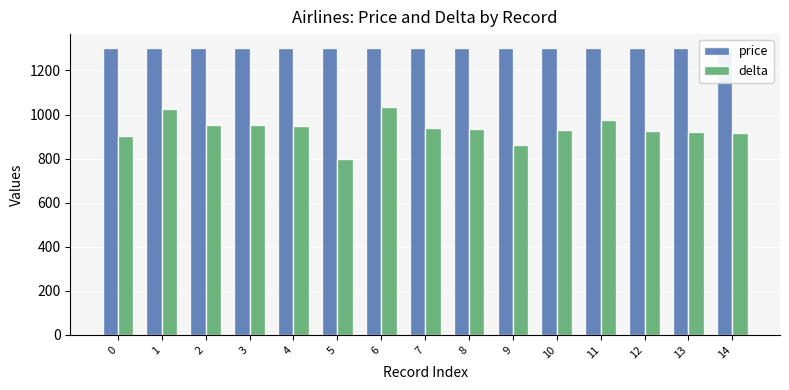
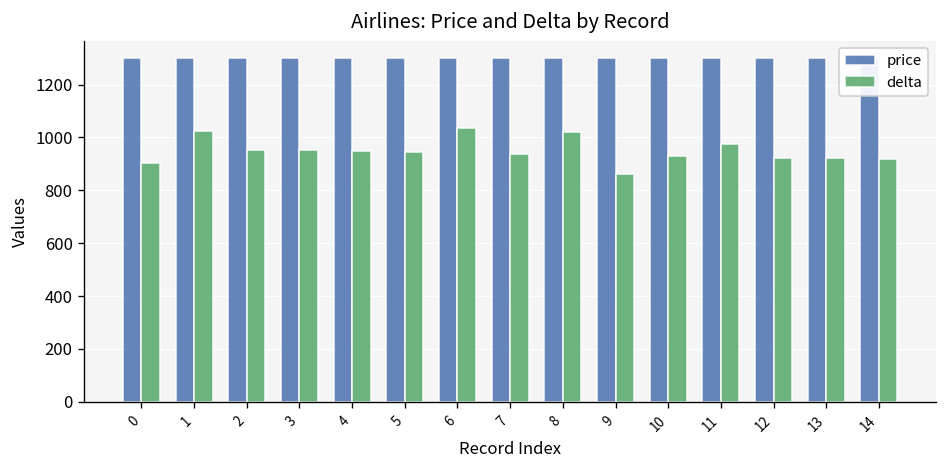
  {
    "price": {
      "0": 1300,
      "1": 1300,
      "2": 1300,
      "3": 1300,
      "4": 1300,
      "5": 1300,
      "6": 1300,
      "7": 1300,
      "8": 1300,
      "9": 1300,
      "10": 1300,
      "11": 1300,
      "12": 1300,
      "13": 1300
    },
    "delta": {
      "0": 900,
      "1": 1020,
      "2": 950,
      "3": 950,
      "4": 950,
-     "5": 800,
+     "5": 950,
      "6": 1030,
      "7": 940,
-     "8": 940,
+     "8": 1020,
      "9": 860,
      "10": 930,
      "11": 980,
      "12": 920,
      "13": 920,
      "14": 920
    }
  }
